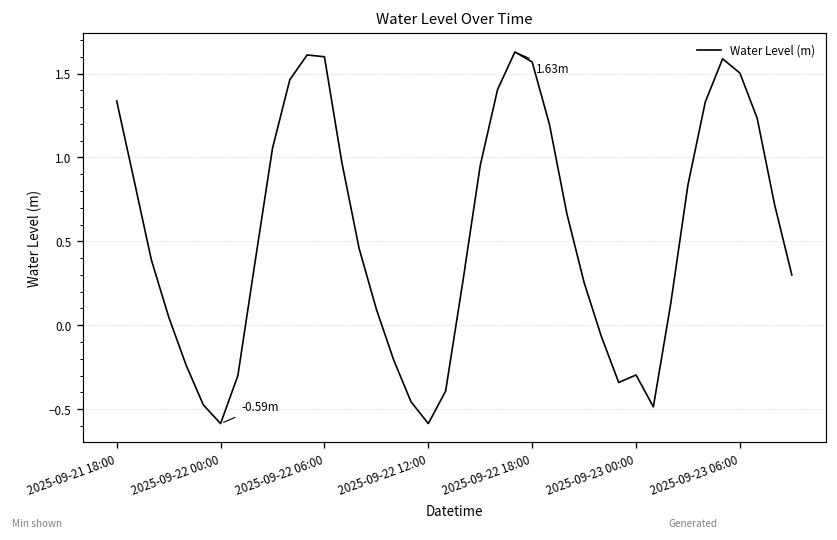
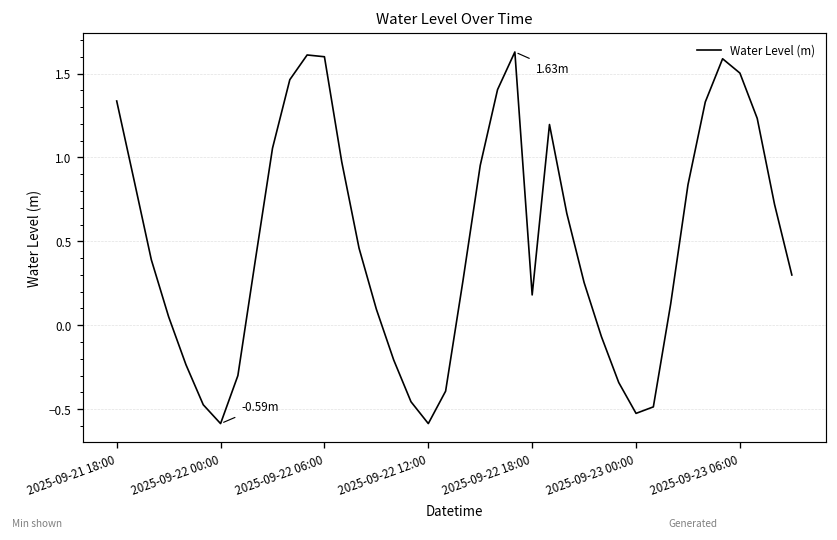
  {
    "2025-09-21 18:00": 1.34,
    "2025-09-22 06:00": 1.60,
    "2025-09-22 12:00": -0.59,
-   "2025-09-22 18:00": 1.57,
-   "2025-09-23 00:00": -0.30,
+   "2025-09-22 18:00": 0.18,
+   "2025-09-23 00:00": -0.53,
    "2025-09-23 06:00": 1.50
  }
